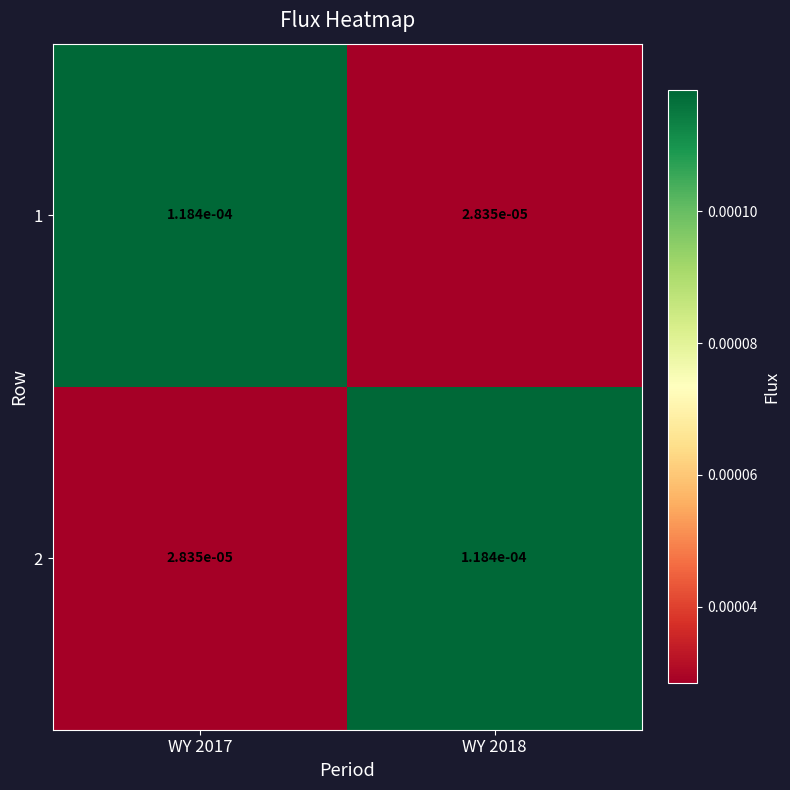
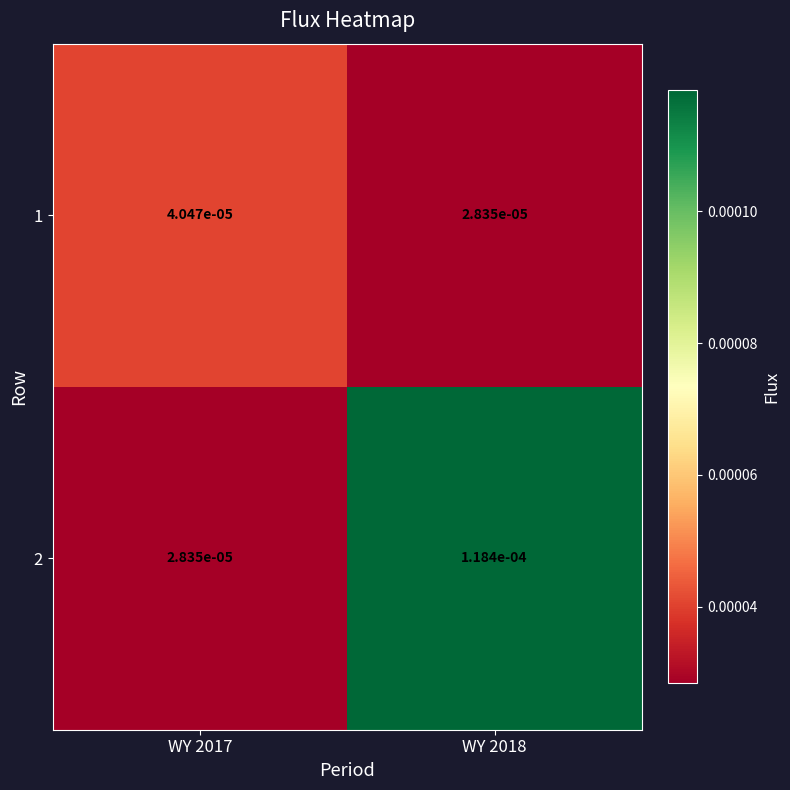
  {
    "1": {
-     "WY 2017": "1.184e-04",
+     "WY 2017": "4.047e-05",
      "WY 2018": "2.835e-05"
    },
    "2": {
      "WY 2017": "2.835e-05",
      "WY 2018": "1.184e-04"
    }
  }
